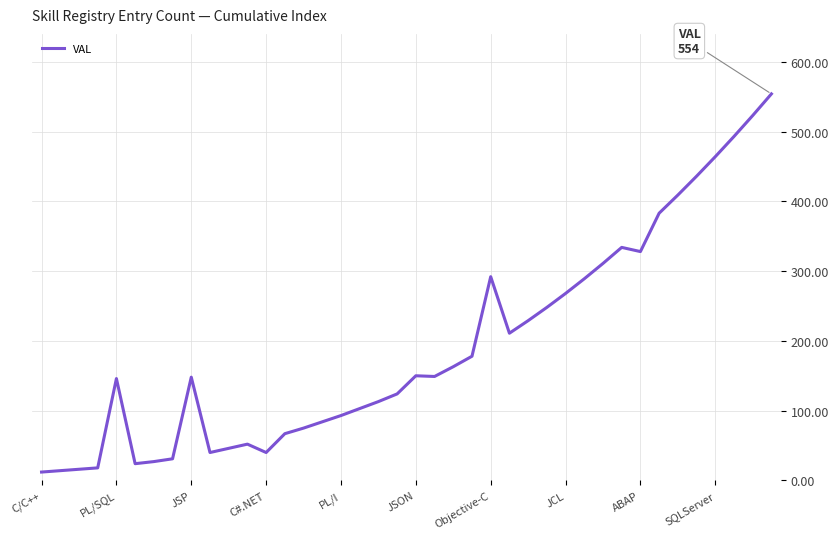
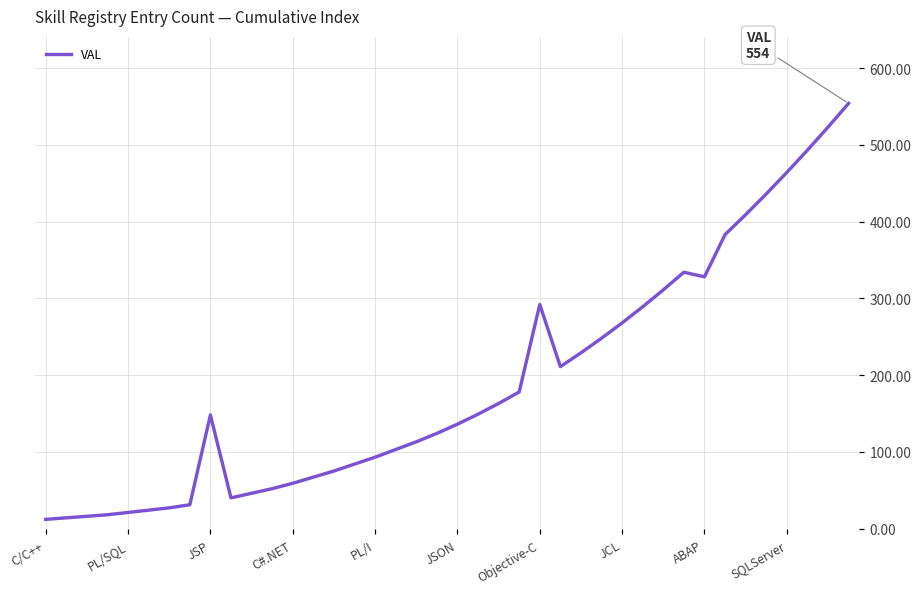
  {
    "C/C++": 10,
-   "PL/SQL": 150,
+   "PL/SQL": 20,
    "JSP": 150,
-   "C#.NET": 40,
+   "C#.NET": 60,
    "PL/I": 90,
-   "JSON": 150,
+   "JSON": 140,
    "Objective-C": 290,
    "JCL": 270,
    "ABAP": 330,
    "SQLServer": 460
  }
